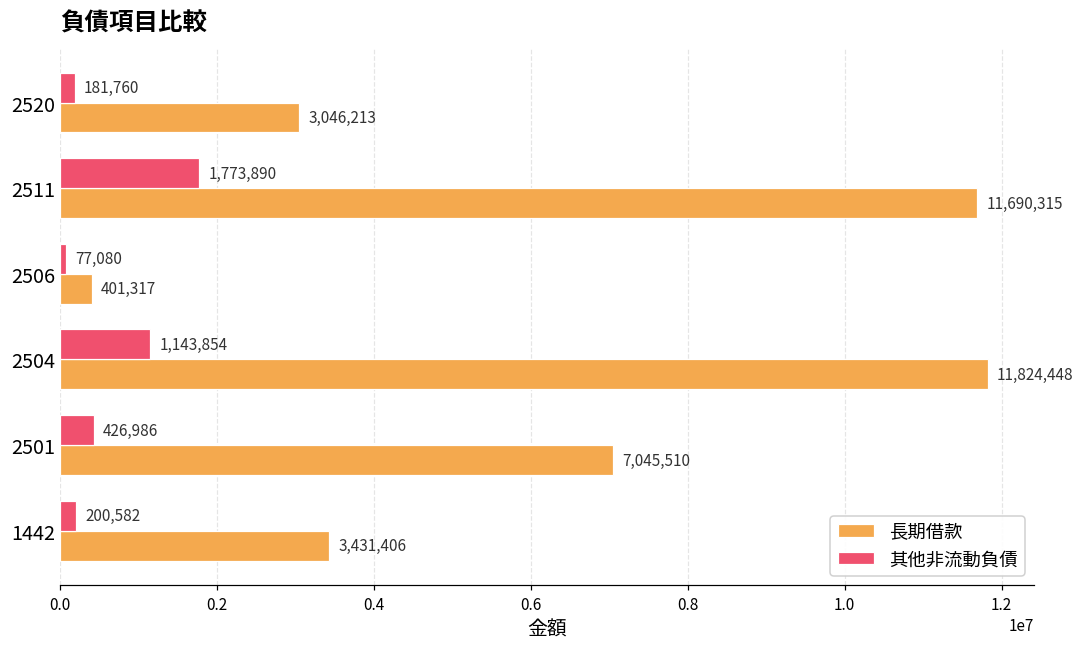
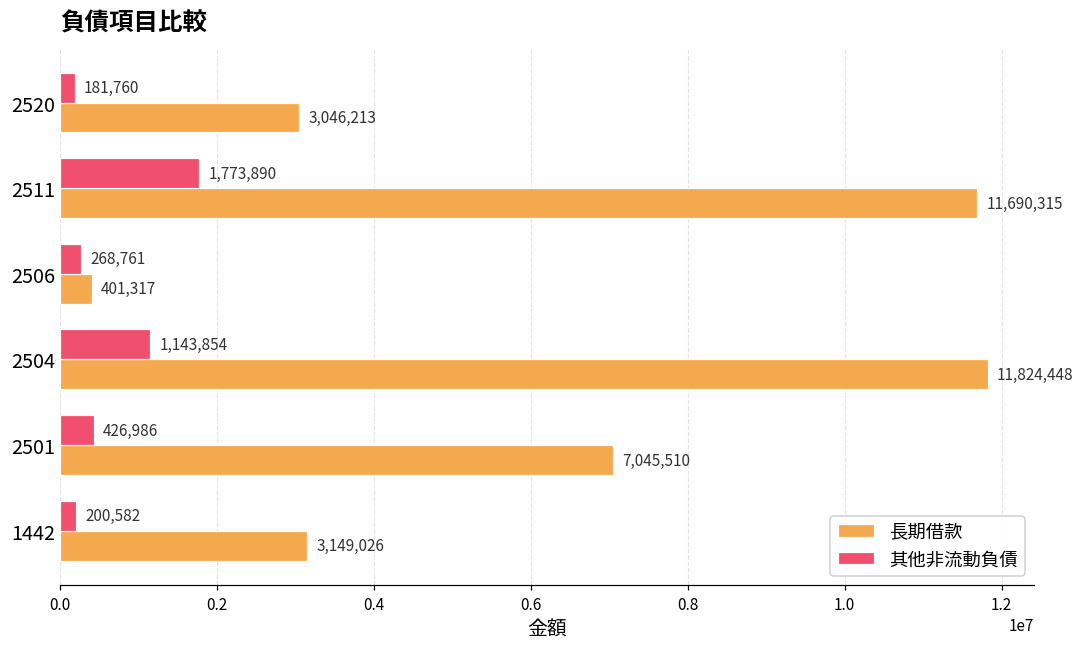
  {
    "長期借款": {
      "2520": "3,046,213",
      "2511": "11,690,315",
      "2506": "401,317",
      "2504": "11,824,448",
      "2501": "7,045,510",
-     "1442": "3,431,406"
+     "1442": "3,149,026"
    },
    "其他非流動負債": {
      "2520": "181,760",
      "2511": "1,773,890",
-     "2506": "77,080",
+     "2506": "268,761",
      "2504": "1,143,854",
      "2501": "426,986",
      "1442": "200,582"
    }
  }
